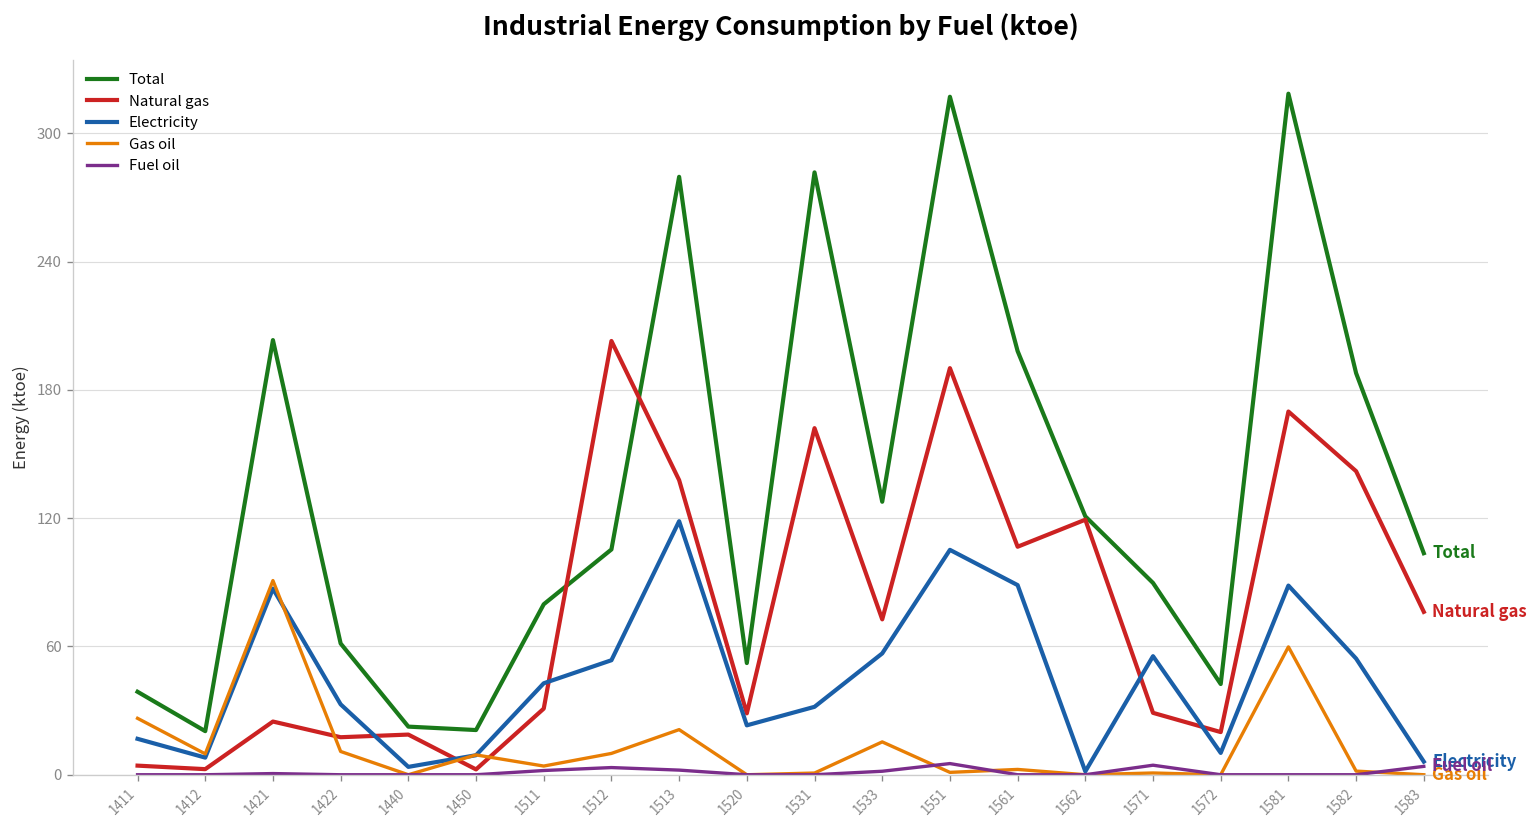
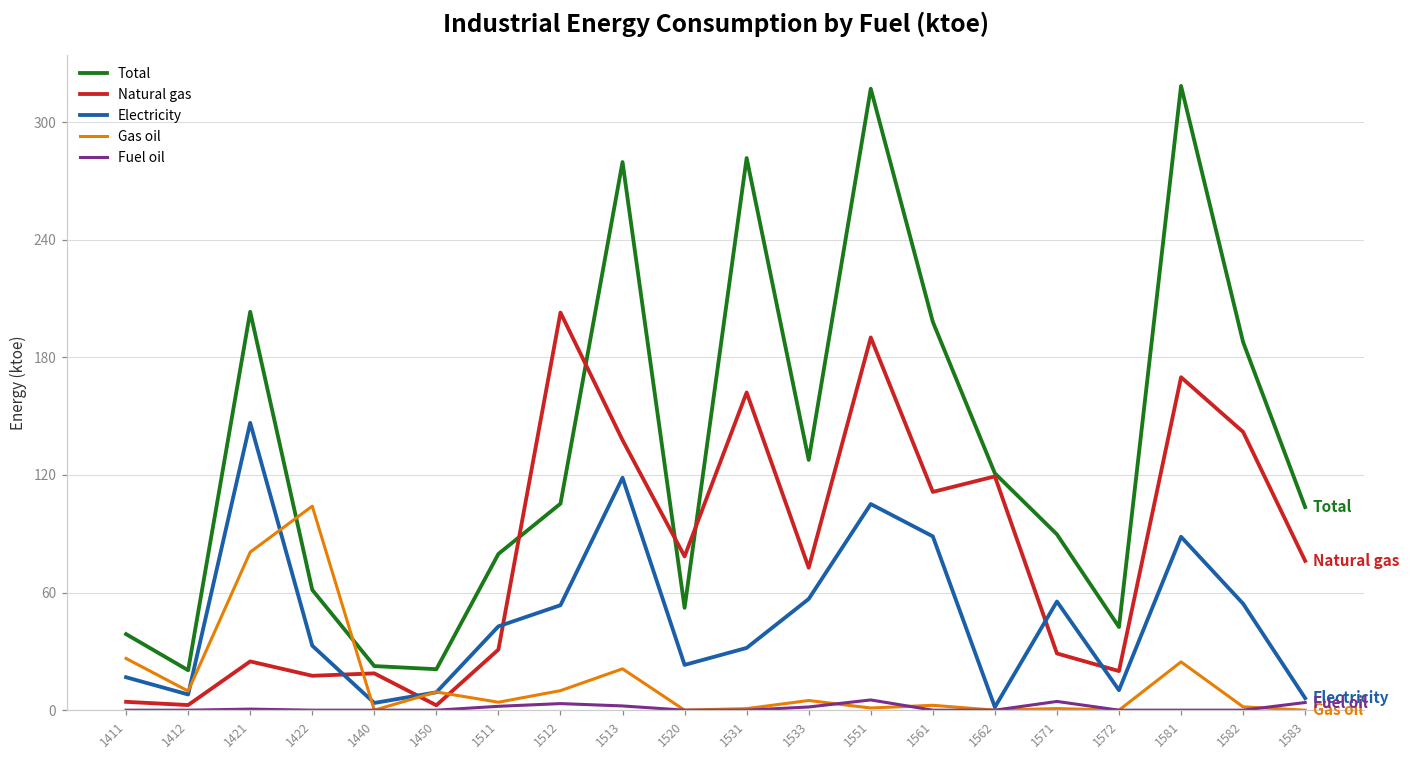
  {
    "Total": {
      "1411": 39,
      "1412": 20,
      "1421": 203,
      "1422": 61,
      "1440": 22,
      "1450": 21,
      "1511": 80,
      "1512": 105,
      "1513": 280,
      "1520": 52,
      "1531": 282,
      "1533": 128,
      "1551": 317,
      "1561": 198,
      "1562": 121,
      "1571": 90,
      "1572": 42,
      "1581": 318,
      "1582": 188,
      "1583": 104
    },
    "Natural gas": {
      "1411": 4,
      "1412": 3,
      "1421": 25,
      "1422": 18,
      "1440": 19,
      "1450": 2,
      "1511": 31,
      "1512": 203,
      "1513": 138,
-     "1520": 29,
+     "1520": 78,
      "1531": 162,
      "1533": 73,
      "1551": 190,
-     "1561": 107,
+     "1561": 111,
      "1562": 119,
      "1571": 29,
      "1572": 20,
      "1581": 170,
      "1582": 142,
      "1583": 76
    },
    "Electricity": {
      "1411": 17,
      "1412": 8,
-     "1421": 87,
+     "1421": 147,
      "1422": 33,
      "1440": 4,
      "1511": 43,
      "1512": 54,
      "1513": 119,
      "1520": 23,
      "1531": 32,
      "1533": 57,
      "1551": 105,
      "1561": 89,
      "1562": 2,
      "1571": 55,
      "1572": 10,
      "1581": 88,
      "1582": 54,
      "1583": 6
    },
    "Gas oil": {
      "1411": 26,
      "1412": 10,
-     "1421": 91,
-     "1422": 11,
+     "1421": 81,
+     "1422": 104,
      "1511": 4,
      "1512": 10,
      "1513": 21,
-     "1533": 15,
+     "1533": 5,
      "1551": 1,
      "1561": 2,
      "1571": 1,
-     "1581": 60,
+     "1581": 25,
      "1582": 2,
      "1583": 0
    },
    "Fuel oil": {
      "1411": 0,
      "1412": 0,
      "1421": 1,
      "1422": 0,
      "1450": 0,
      "1511": 2,
      "1512": 3,
      "1513": 2,
      "1533": 2,
      "1551": 5,
      "1561": 0,
      "1571": 4,
      "1581": 0,
      "1582": 0,
      "1583": 4
    }
  }
